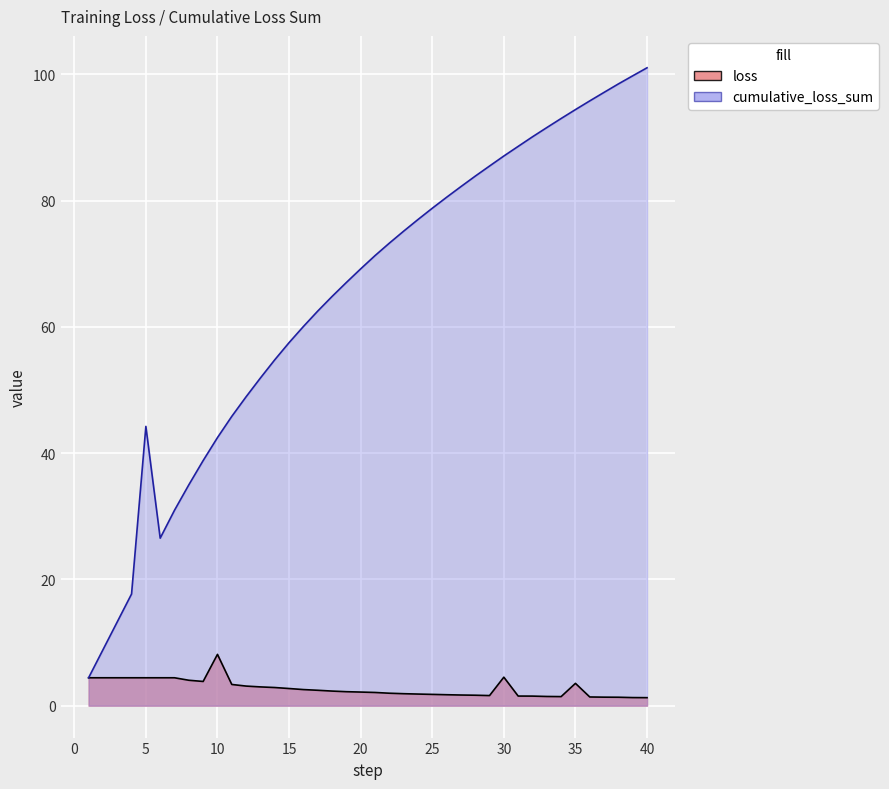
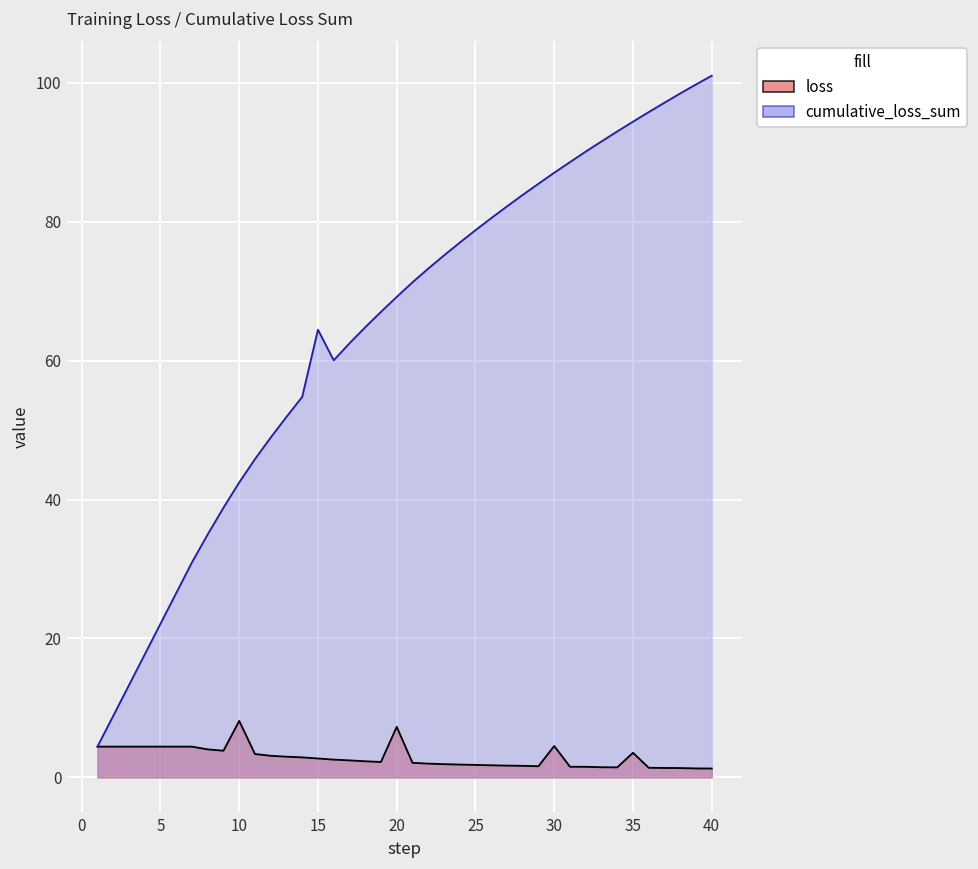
  {
    "loss": {
      "5": 4,
      "10": 8,
      "15": 3,
-     "20": 2,
+     "20": 7,
      "25": 2,
      "30": 5,
      "35": 4,
      "40": 1
    },
    "cumulative_loss_sum": {
-     "5": 44,
+     "5": 22,
      "10": 42,
-     "15": 57,
+     "15": 64,
      "20": 69,
      "25": 79,
      "30": 87,
      "35": 94,
      "40": 101
    }
  }
